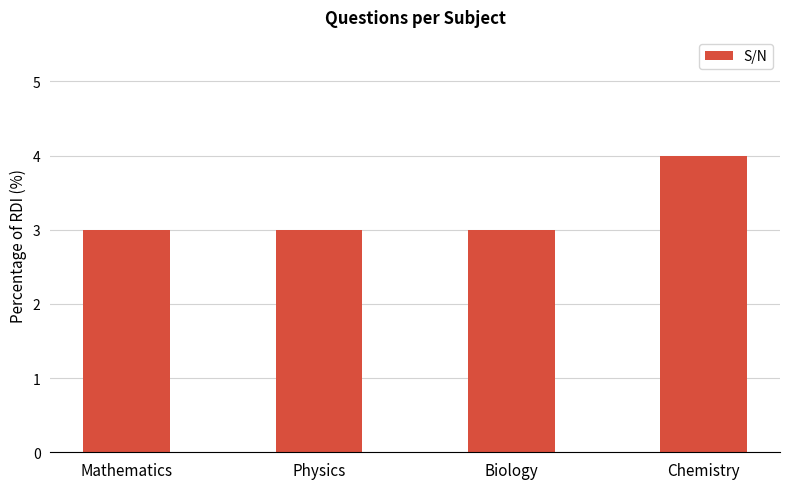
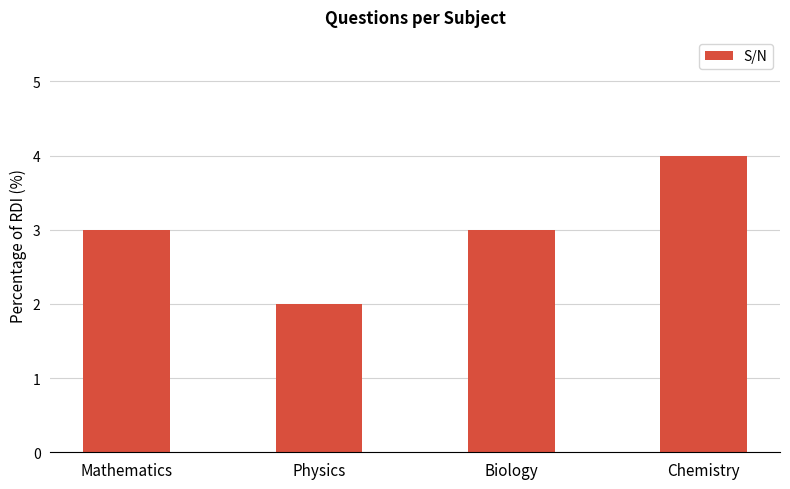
  {
    "Mathematics": 3,
-   "Physics": 3,
+   "Physics": 2,
    "Biology": 3,
    "Chemistry": 4
  }
